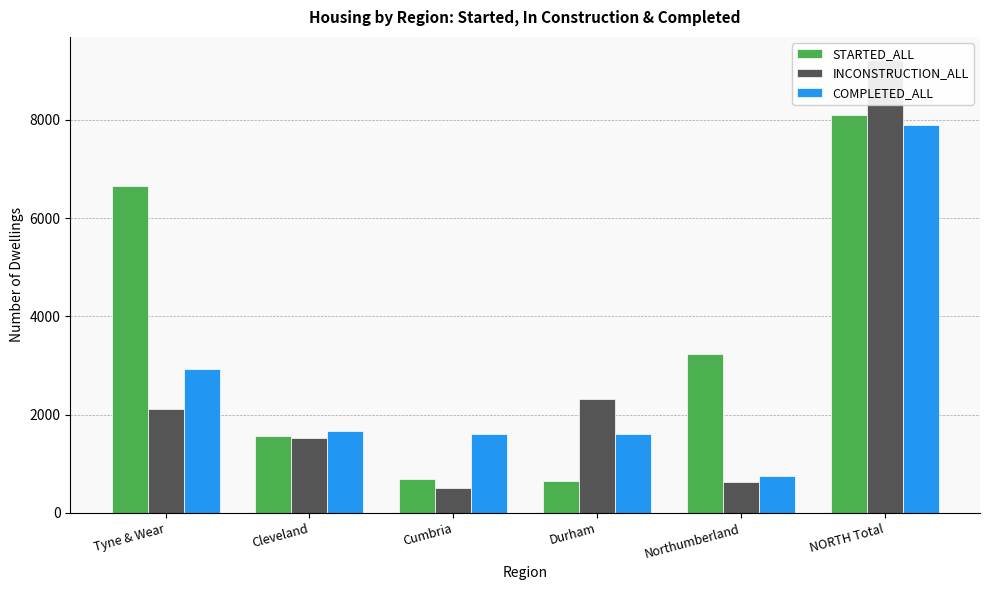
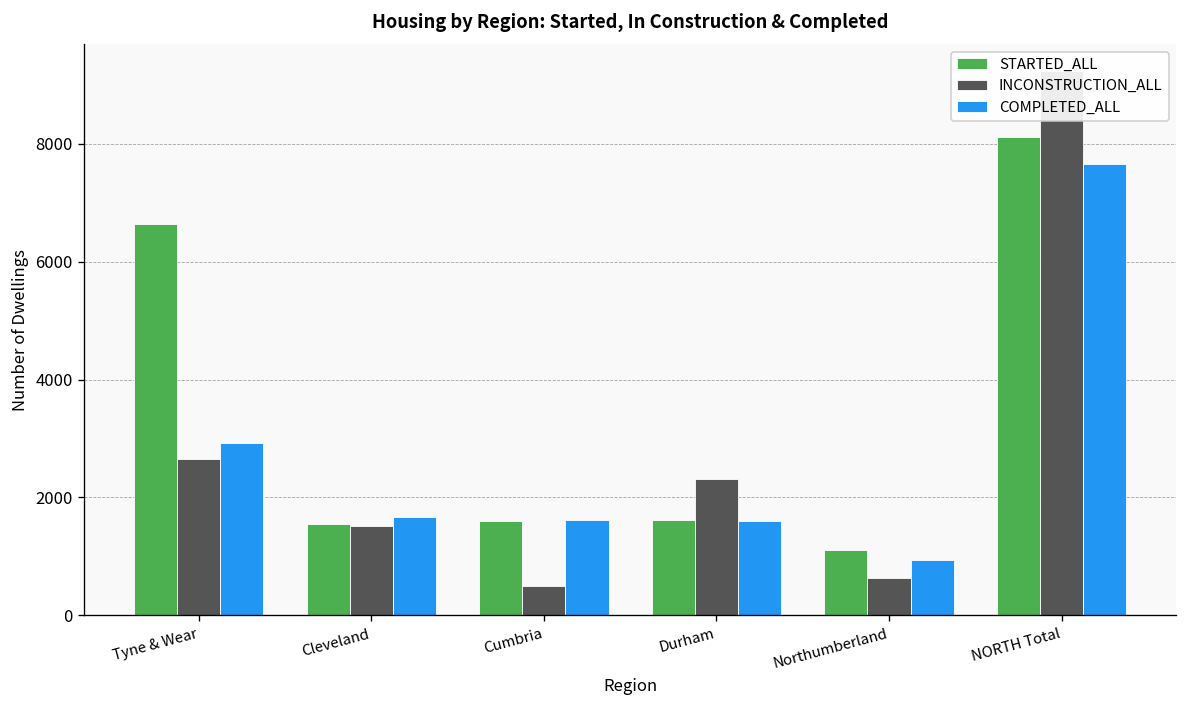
  {
    "STARTED_ALL": {
      "Tyne & Wear": 6600,
      "Cleveland": 1600,
-     "Cumbria": 700,
-     "Durham": 600,
-     "Northumberland": 3200,
+     "Cumbria": 1600,
+     "Durham": 1600,
+     "Northumberland": 1100,
      "NORTH Total": 8100
    },
    "INCONSTRUCTION_ALL": {
-     "Tyne & Wear": 2100,
+     "Tyne & Wear": 2700,
      "Cleveland": 1500,
      "Cumbria": 500,
      "Durham": 2300,
      "Northumberland": 600
    },
    "COMPLETED_ALL": {
      "Tyne & Wear": 2900,
      "Cleveland": 1700,
      "Cumbria": 1600,
      "Durham": 1600,
-     "Northumberland": 800,
-     "NORTH Total": 7900
+     "Northumberland": 900,
+     "NORTH Total": 7700
    }
  }
